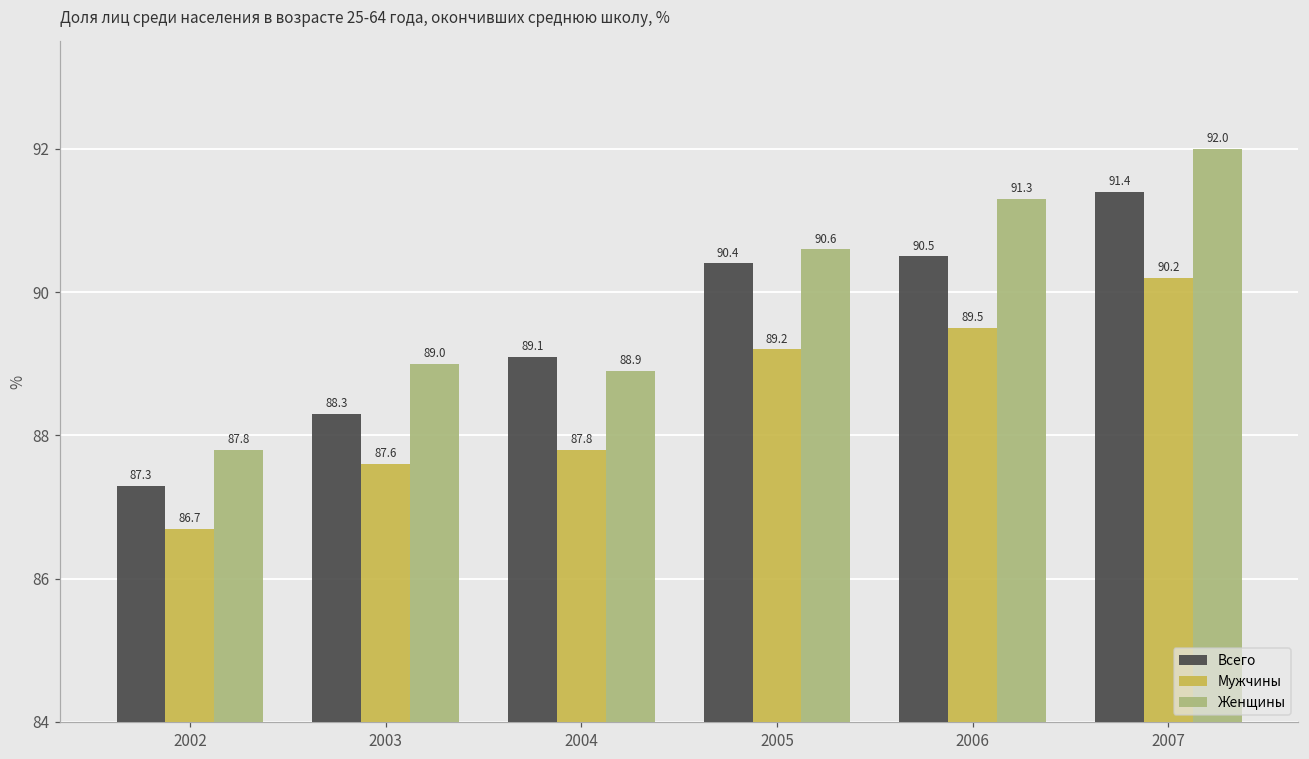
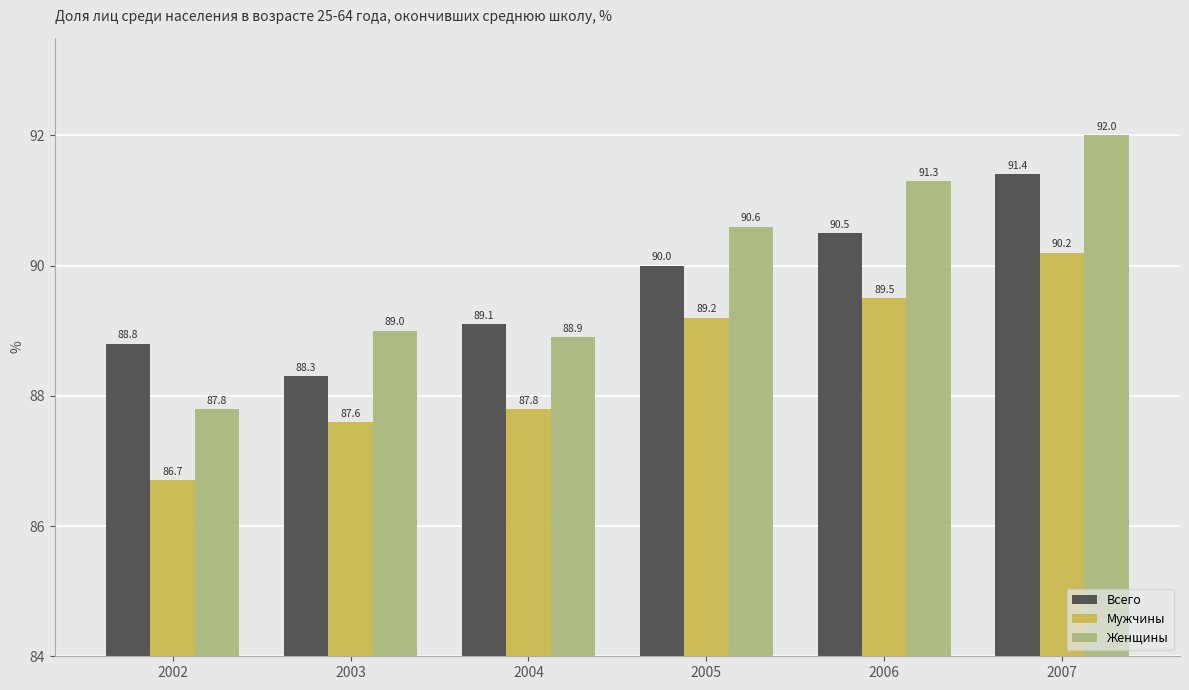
  {
    "Всего": {
-     "2002": 87.3,
+     "2002": 88.8,
      "2003": 88.3,
      "2004": 89.1,
-     "2005": 90.4,
+     "2005": 90.0,
      "2006": 90.5,
      "2007": 91.4
    }
  }
